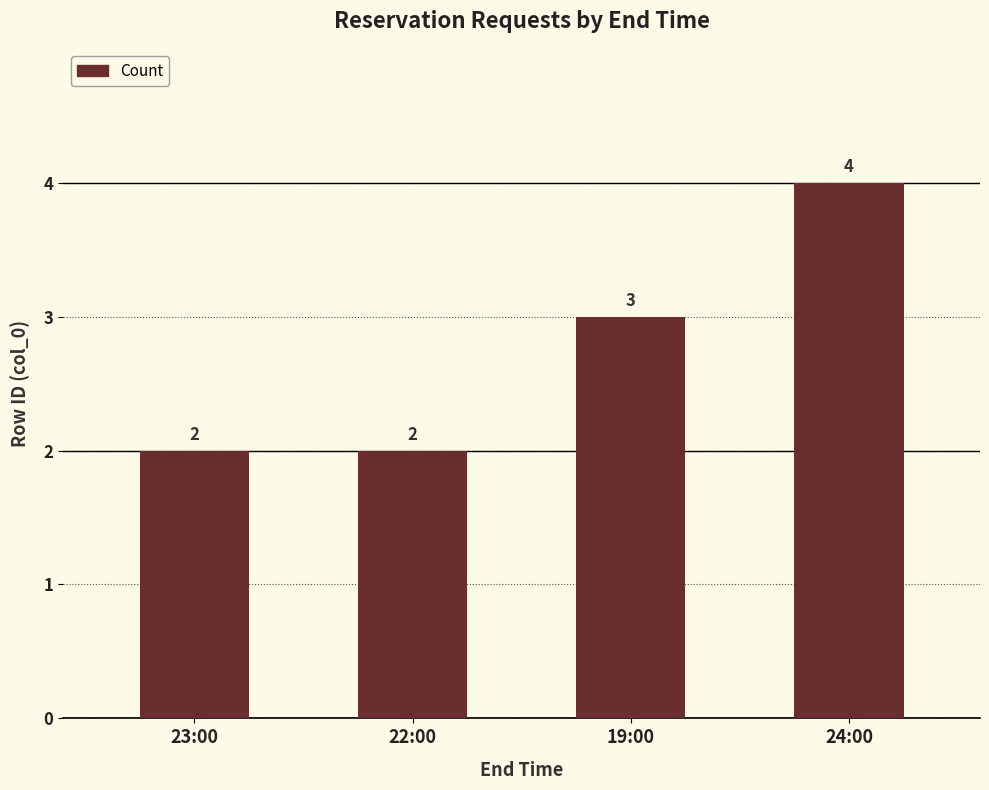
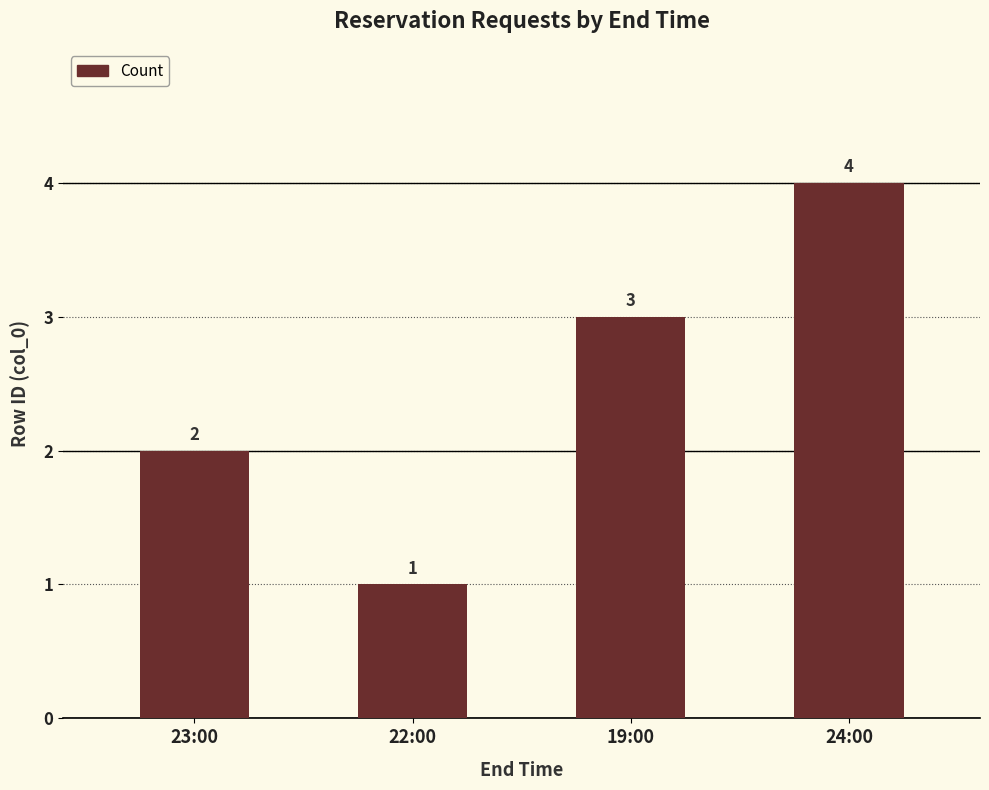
  {
    "23:00": 2,
-   "22:00": 2,
+   "22:00": 1,
    "19:00": 3,
    "24:00": 4
  }
